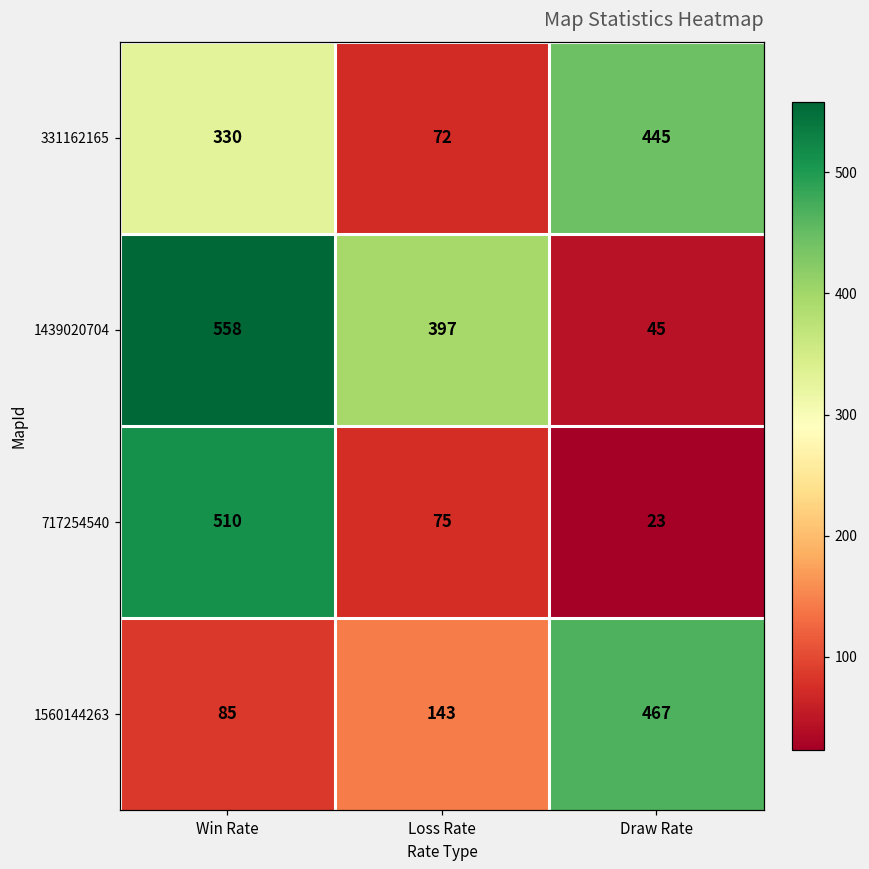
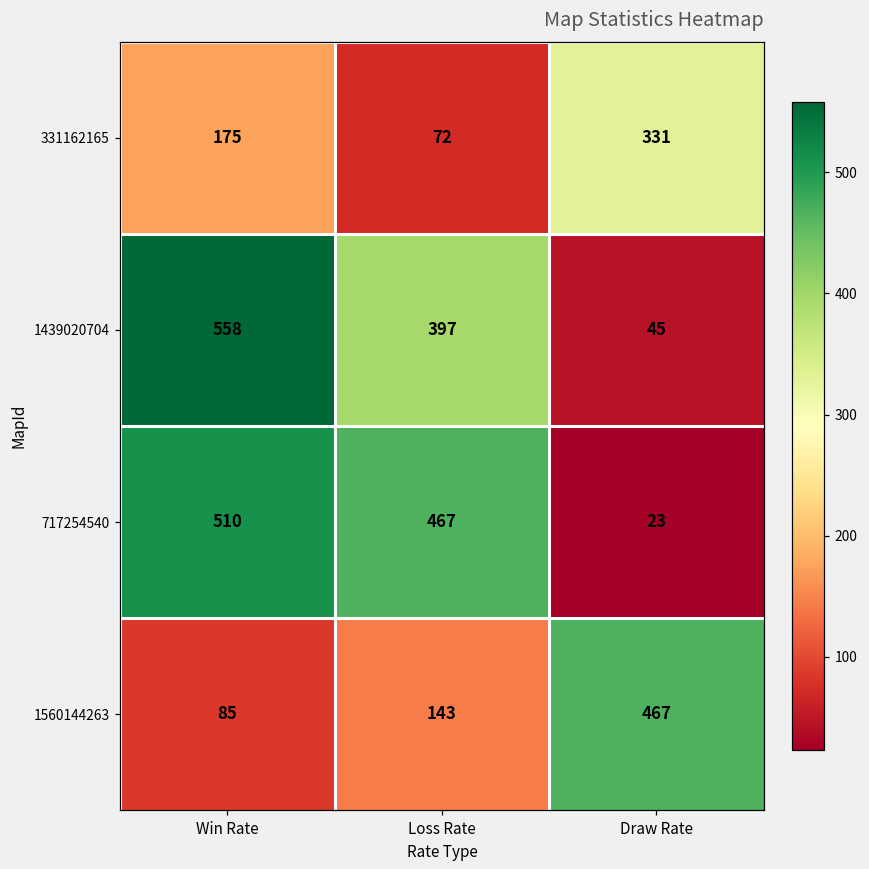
  {
    "331162165": {
-     "Win Rate": 330,
+     "Win Rate": 175,
      "Loss Rate": 72,
-     "Draw Rate": 445
+     "Draw Rate": 331
    },
    "1439020704": {
      "Win Rate": 558,
      "Loss Rate": 397,
      "Draw Rate": 45
    },
    "717254540": {
      "Win Rate": 510,
-     "Loss Rate": 75,
+     "Loss Rate": 467,
      "Draw Rate": 23
    },
    "1560144263": {
      "Win Rate": 85,
      "Loss Rate": 143,
      "Draw Rate": 467
    }
  }
